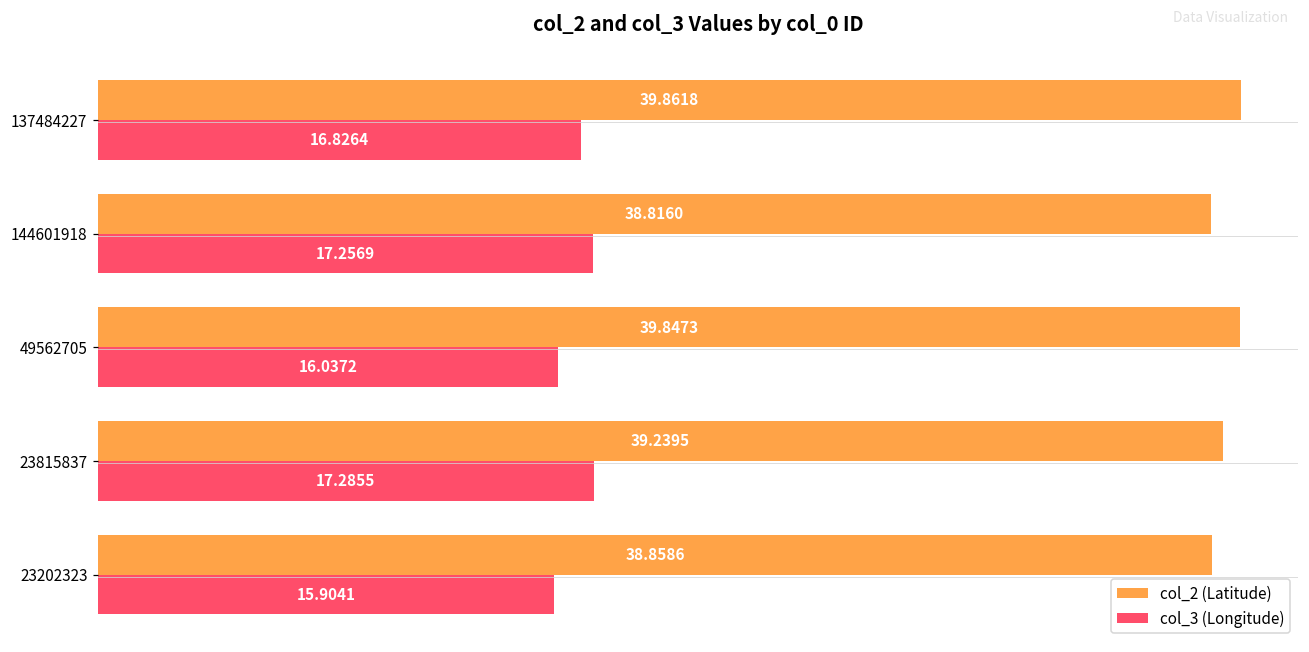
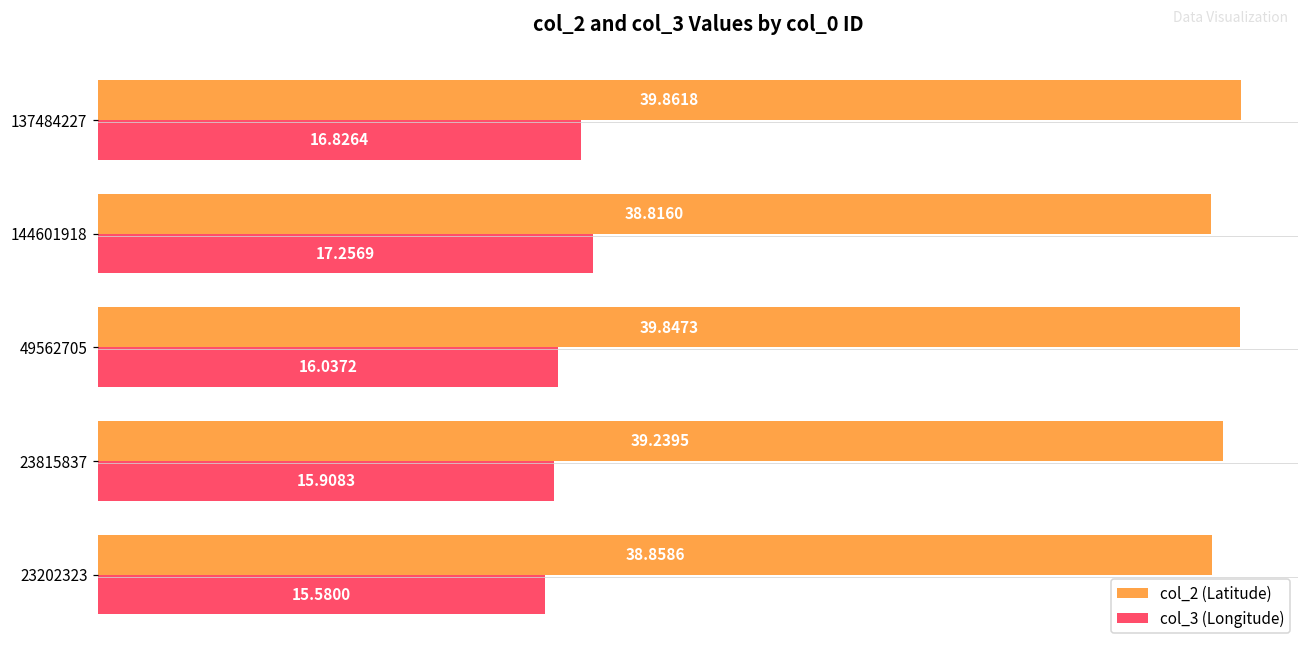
  {
    "col_2 (Latitude)": {
      "137484227": 39.8618,
      "144601918": 38.8160,
      "49562705": 39.8473,
      "23815837": 39.2395,
      "23202323": 38.8586
    },
    "col_3 (Longitude)": {
      "137484227": 16.8264,
      "144601918": 17.2569,
      "49562705": 16.0372,
-     "23815837": 17.2855,
-     "23202323": 15.9041
+     "23815837": 15.9083,
+     "23202323": 15.5800
    }
  }
